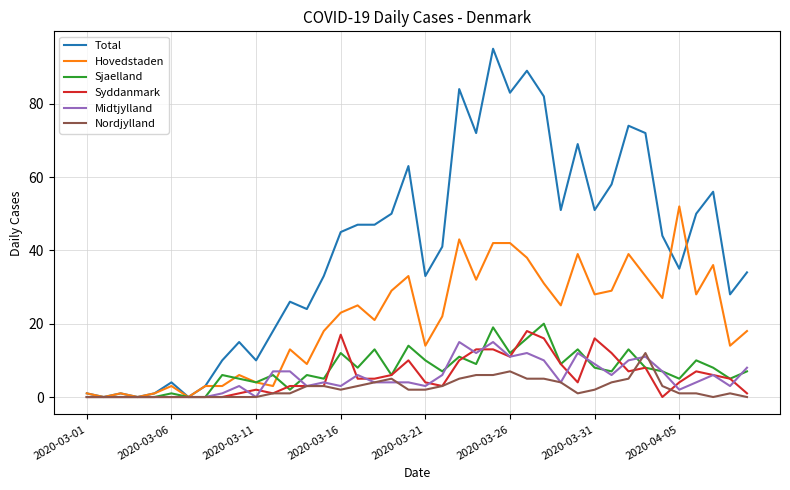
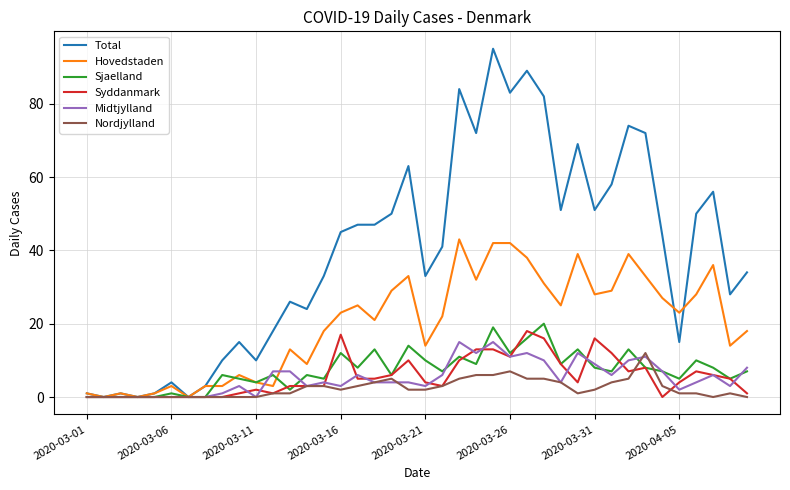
  {
    "Total": {
      "2020-03-06": 4,
      "2020-03-11": 10,
      "2020-03-16": 45,
      "2020-03-21": 33,
      "2020-03-26": 83,
      "2020-03-31": 51,
-     "2020-04-05": 35
+     "2020-04-05": 15
    },
    "Hovedstaden": {
      "2020-03-06": 3,
      "2020-03-16": 23,
      "2020-03-21": 14,
      "2020-03-26": 42,
      "2020-03-31": 28,
-     "2020-04-05": 52
+     "2020-04-05": 23
    },
    "Sjaelland": {
      "2020-03-06": 1,
      "2020-03-16": 12,
      "2020-03-21": 10,
      "2020-03-26": 12,
      "2020-03-31": 8,
      "2020-04-05": 5
    },
    "Syddanmark": {
      "2020-03-11": 2,
      "2020-03-16": 17,
      "2020-03-21": 4,
      "2020-03-31": 16,
      "2020-04-05": 4
    },
    "Midtjylland": {
      "2020-03-16": 3,
      "2020-03-21": 3,
      "2020-03-31": 9,
      "2020-04-05": 2
    },
    "Nordjylland": {
      "2020-03-16": 2,
      "2020-03-21": 2,
      "2020-03-26": 7,
      "2020-03-31": 2,
      "2020-04-05": 1
    }
  }
